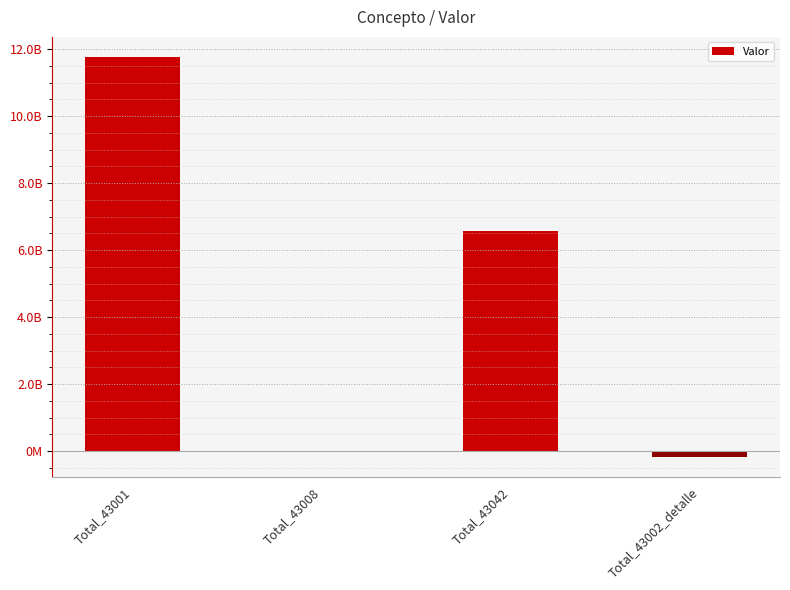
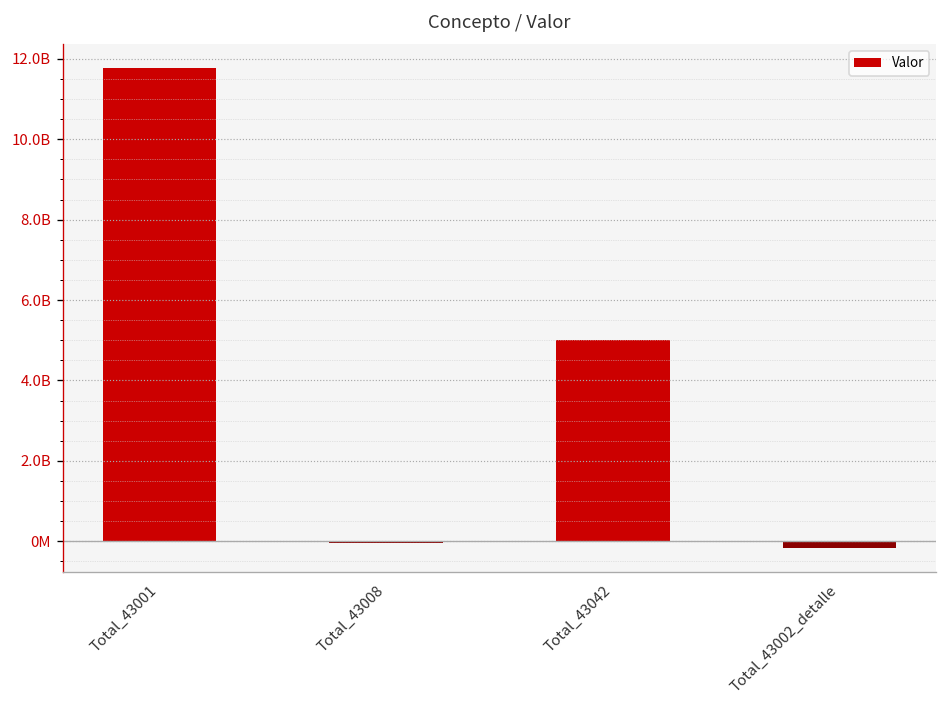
  {
    "Total_43001": 11800000000,
-   "Total_43042": 6600000000,
+   "Total_43042": 5000000000,
    "Total_43002_detalle": -200000000
  }
